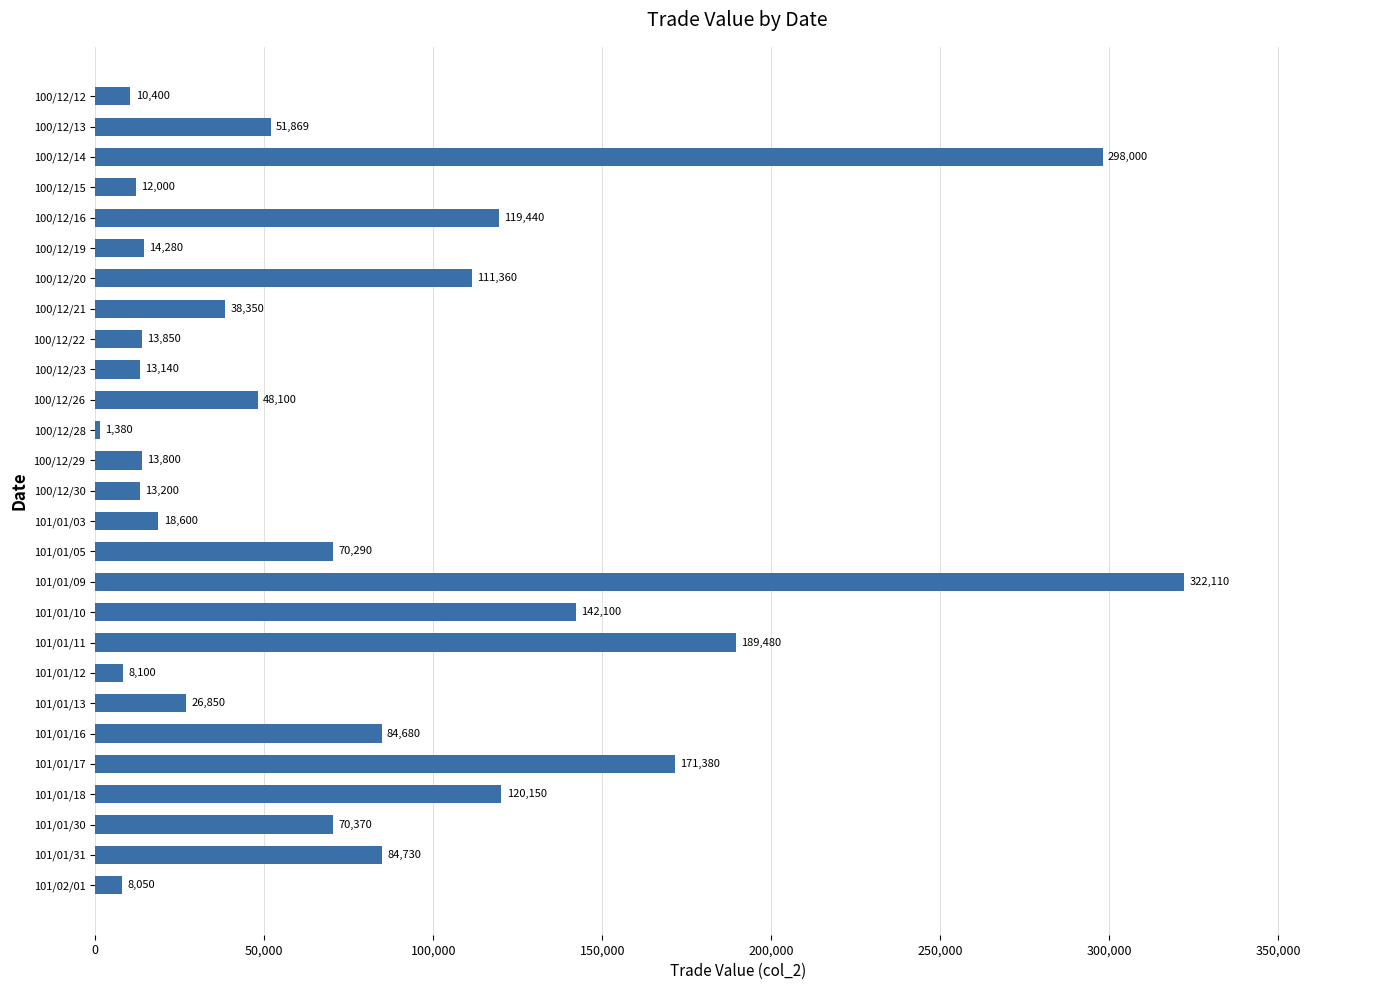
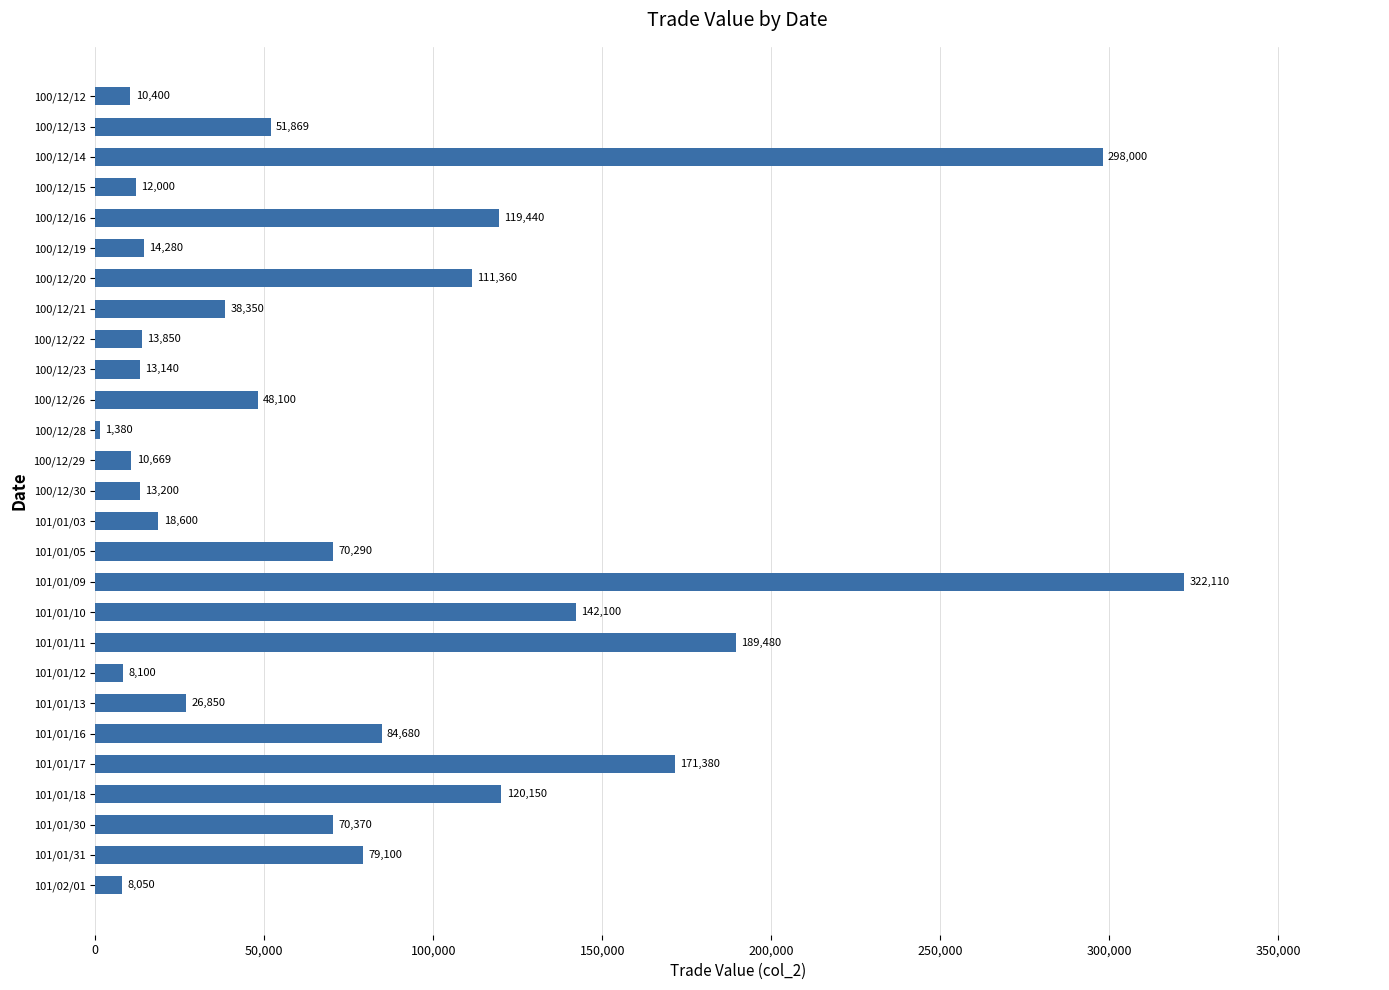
  {
    "100/12/12": "10,400",
    "100/12/13": "51,869",
    "100/12/14": "298,000",
    "100/12/15": "12,000",
    "100/12/16": "119,440",
    "100/12/19": "14,280",
    "100/12/20": "111,360",
    "100/12/21": "38,350",
    "100/12/22": "13,850",
    "100/12/23": "13,140",
    "100/12/26": "48,100",
    "100/12/28": "1,380",
-   "100/12/29": "13,800",
+   "100/12/29": "10,669",
    "100/12/30": "13,200",
    "101/01/03": "18,600",
    "101/01/05": "70,290",
    "101/01/09": "322,110",
    "101/01/10": "142,100",
    "101/01/11": "189,480",
    "101/01/12": "8,100",
    "101/01/13": "26,850",
    "101/01/16": "84,680",
    "101/01/17": "171,380",
    "101/01/18": "120,150",
    "101/01/30": "70,370",
-   "101/01/31": "84,730",
+   "101/01/31": "79,100",
    "101/02/01": "8,050"
  }
